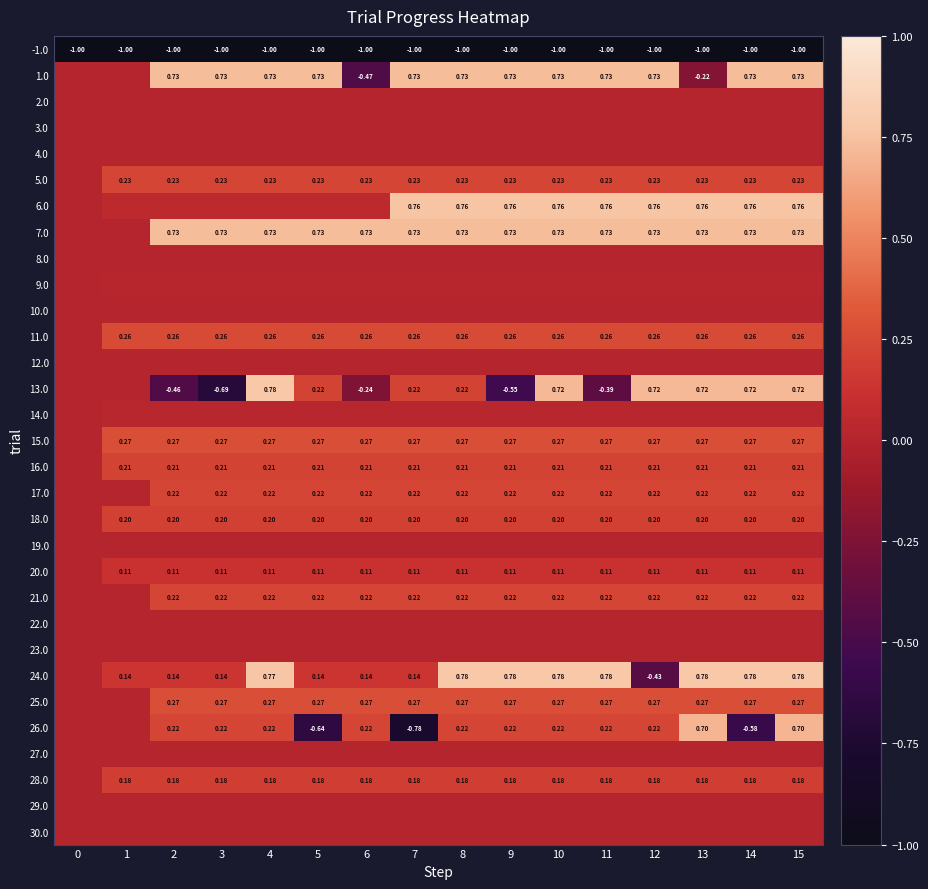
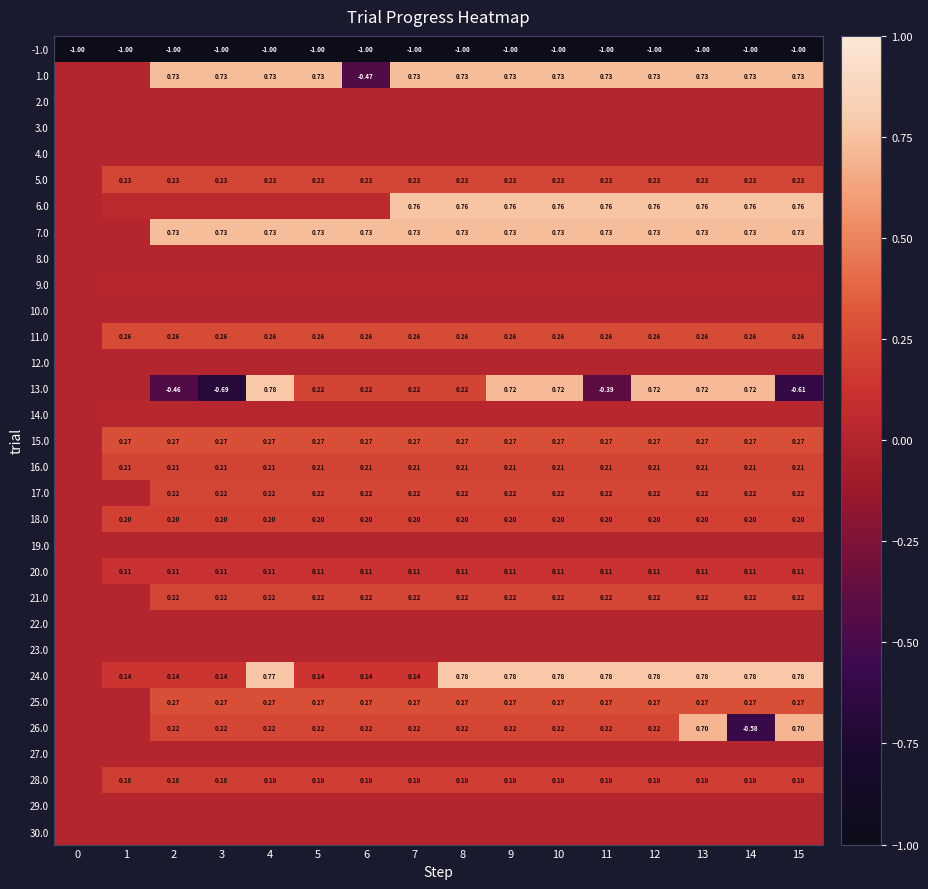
  {
    "1.0": {
      "2": 0.73,
      "3": 0.73,
      "4": 0.73,
      "5": 0.73,
      "6": -0.47,
      "7": 0.73,
      "8": 0.73,
      "9": 0.73,
      "10": 0.73,
      "11": 0.73,
      "12": 0.73,
-     "13": -0.22,
+     "13": 0.73,
      "14": 0.73,
      "15": 0.73
    },
    "13.0": {
      "2": -0.46,
      "3": -0.69,
      "4": 0.78,
      "5": 0.22,
-     "6": -0.24,
+     "6": 0.22,
      "7": 0.22,
      "8": 0.22,
-     "9": -0.55,
+     "9": 0.72,
      "10": 0.72,
      "11": -0.39,
      "12": 0.72,
      "13": 0.72,
      "14": 0.72,
-     "15": 0.72
+     "15": -0.61
    },
    "24.0": {
      "1": 0.14,
      "2": 0.14,
      "3": 0.14,
      "4": 0.77,
      "5": 0.14,
      "6": 0.14,
      "7": 0.14,
      "8": 0.78,
      "9": 0.78,
      "10": 0.78,
      "11": 0.78,
-     "12": -0.43,
+     "12": 0.78,
      "13": 0.78,
      "14": 0.78,
      "15": 0.78
    },
    "26.0": {
      "2": 0.22,
      "3": 0.22,
      "4": 0.22,
-     "5": -0.64,
+     "5": 0.22,
      "6": 0.22,
-     "7": -0.78,
+     "7": 0.22,
      "8": 0.22,
      "9": 0.22,
      "10": 0.22,
      "11": 0.22,
      "12": 0.22,
      "13": 0.70,
      "14": -0.58,
      "15": 0.70
    }
  }
